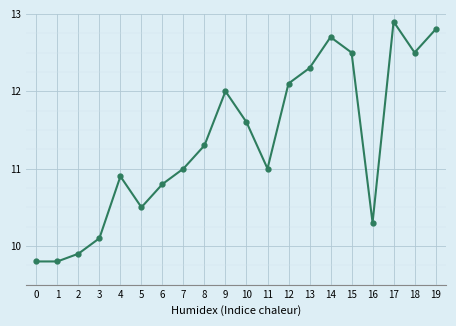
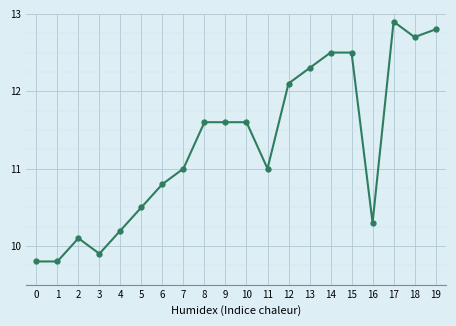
  {
    "0": 9.8,
    "1": 9.8,
-   "2": 9.9,
-   "3": 10.1,
-   "4": 10.9,
+   "2": 10.1,
+   "3": 9.9,
+   "4": 10.2,
    "5": 10.5,
    "6": 10.8,
    "7": 11.0,
-   "8": 11.3,
-   "9": 12.0,
+   "8": 11.6,
+   "9": 11.6,
    "10": 11.6,
    "11": 11.0,
    "12": 12.1,
    "13": 12.3,
-   "14": 12.7,
+   "14": 12.5,
    "15": 12.5,
    "16": 10.3,
    "17": 12.9,
-   "18": 12.5,
+   "18": 12.7,
    "19": 12.8
  }
